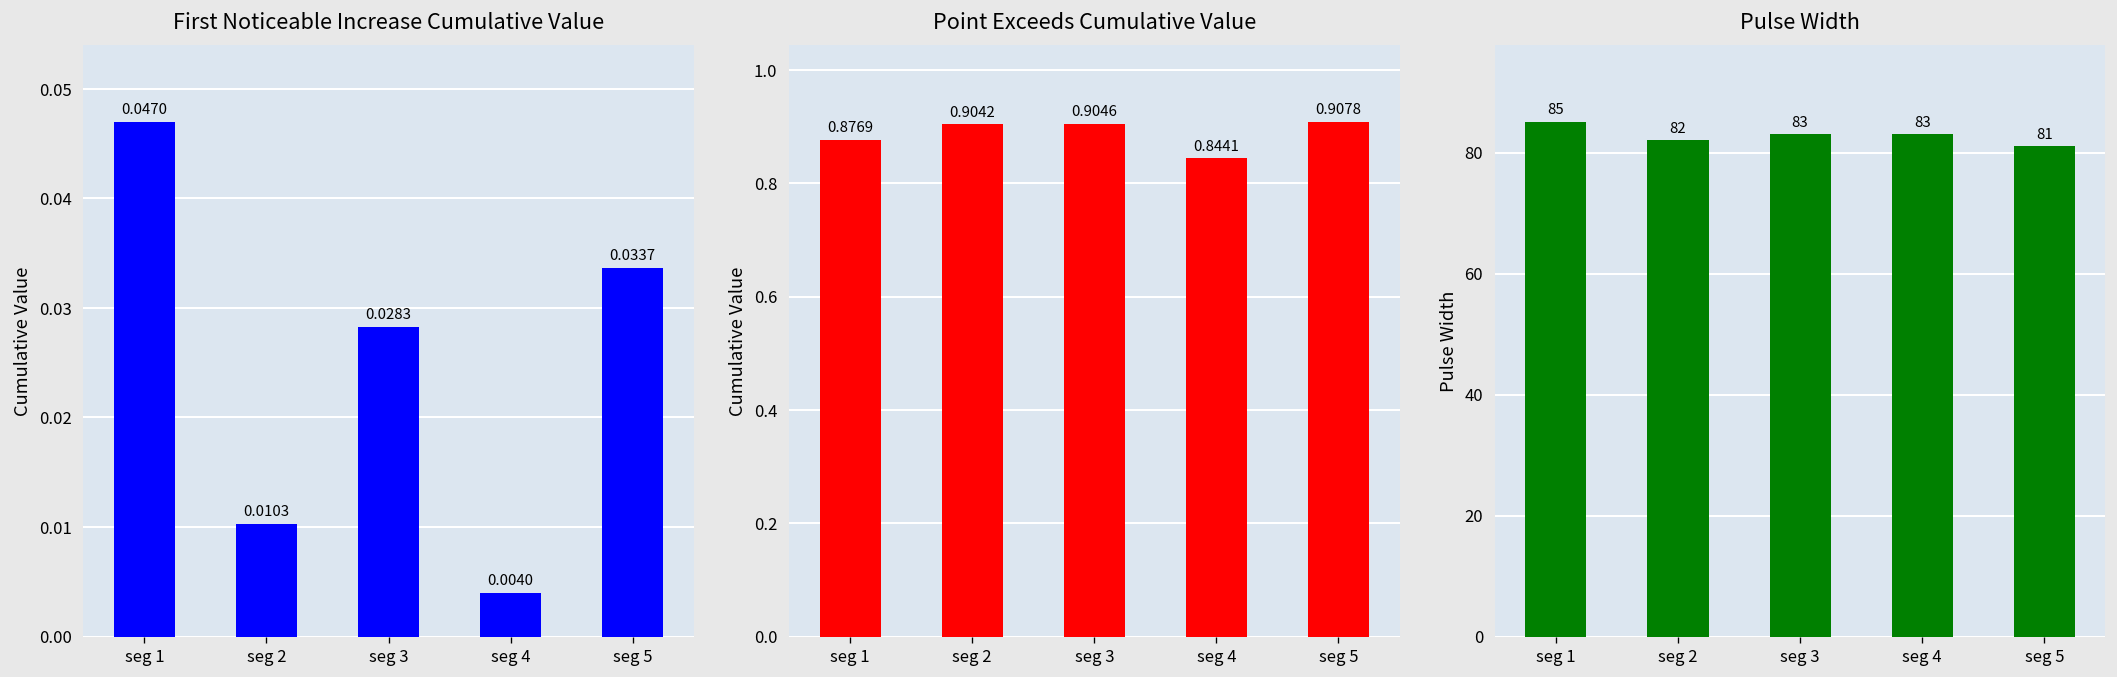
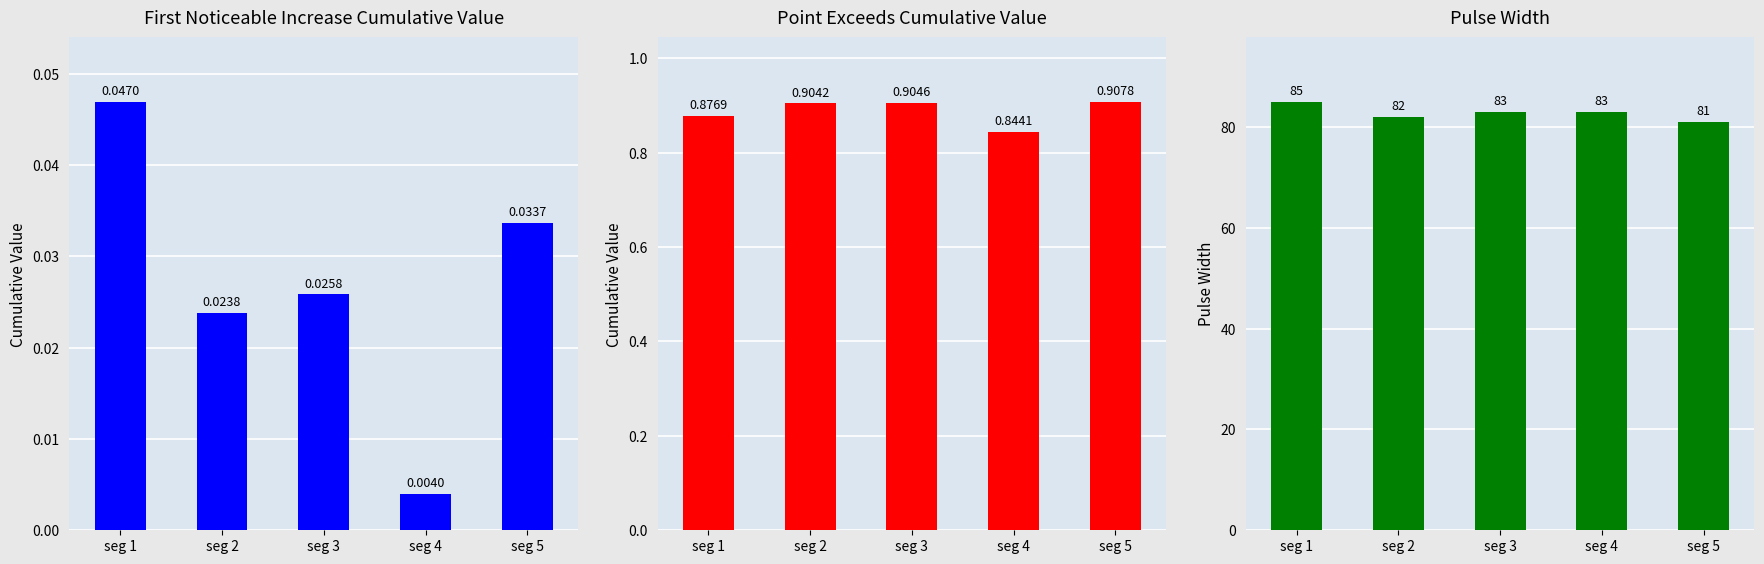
  {
    "First Noticeable Increase Cumulative Value": {
      "seg 1": 0.0470,
-     "seg 2": 0.0103,
-     "seg 3": 0.0283,
+     "seg 2": 0.0238,
+     "seg 3": 0.0258,
      "seg 4": 0.0040,
      "seg 5": 0.0337
    },
    "Point Exceeds Cumulative Value": {
      "seg 1": 0.8769,
      "seg 2": 0.9042,
      "seg 3": 0.9046,
      "seg 4": 0.8441,
      "seg 5": 0.9078
    },
    "Pulse Width": {
      "seg 1": 85,
      "seg 2": 82,
      "seg 3": 83,
      "seg 4": 83,
      "seg 5": 81
    }
  }
